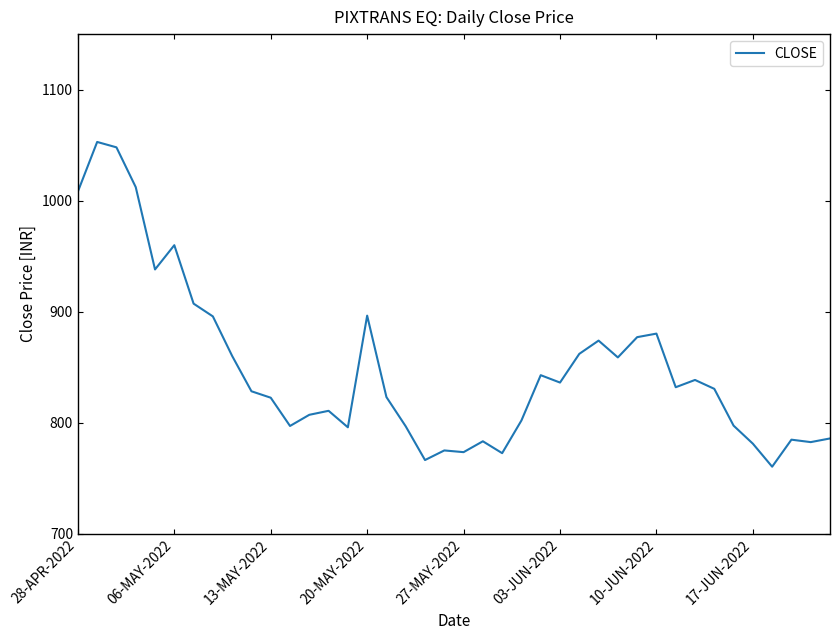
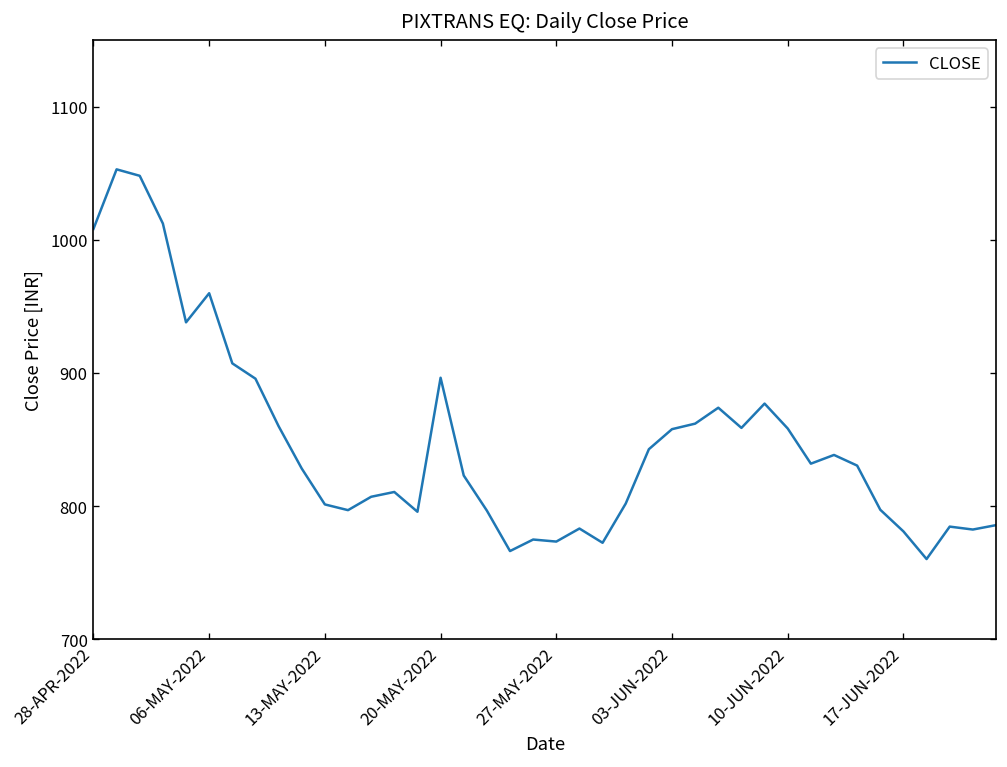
  {
    "28-APR-2022": 1008,
    "06-MAY-2022": 960,
-   "13-MAY-2022": 822,
+   "13-MAY-2022": 801,
    "20-MAY-2022": 896,
    "27-MAY-2022": 773,
-   "03-JUN-2022": 836,
-   "10-JUN-2022": 880,
+   "03-JUN-2022": 858,
+   "10-JUN-2022": 858,
    "17-JUN-2022": 781
  }
